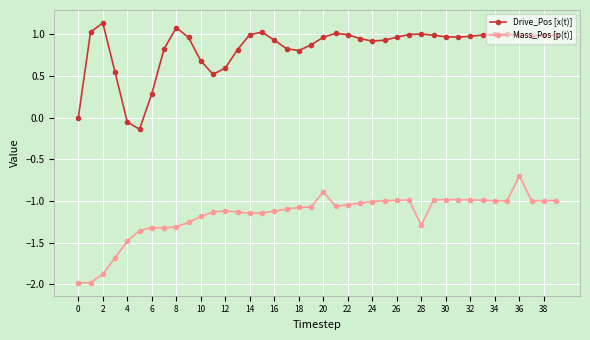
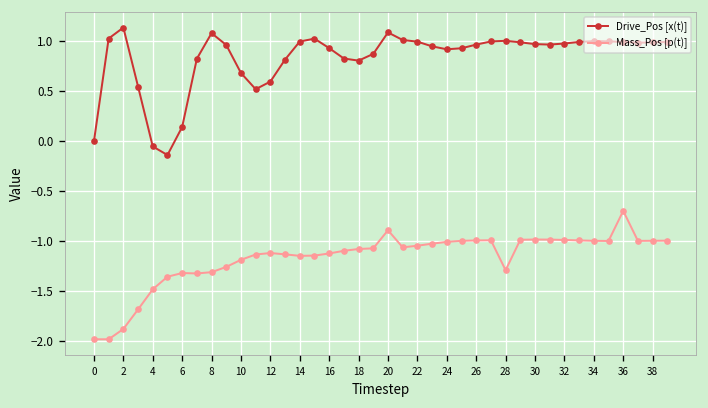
  {
    "Drive_Pos [x(t)]": {
      "0": 0.0,
      "2": 1.1,
      "4": -0.1,
-     "6": 0.3,
+     "6": 0.1,
      "8": 1.1,
      "10": 0.7,
      "12": 0.6,
      "14": 1.0,
      "16": 0.9,
      "18": 0.8,
-     "20": 1.0,
+     "20": 1.1,
      "22": 1.0,
      "24": 0.9,
      "26": 1.0,
      "28": 1.0,
      "30": 1.0,
      "32": 1.0
    },
    "Mass_Pos [p(t)]": {
      "0": -2.0,
      "2": -1.9,
      "4": -1.5,
      "6": -1.3,
      "8": -1.3,
      "10": -1.2,
      "12": -1.1,
      "14": -1.1,
      "16": -1.1,
      "18": -1.1,
      "20": -0.9,
      "22": -1.0,
      "24": -1.0,
      "26": -1.0,
      "28": -1.3,
      "30": -1.0,
      "32": -1.0,
      "34": -1.0,
      "36": -0.7,
      "38": -1.0
    }
  }
